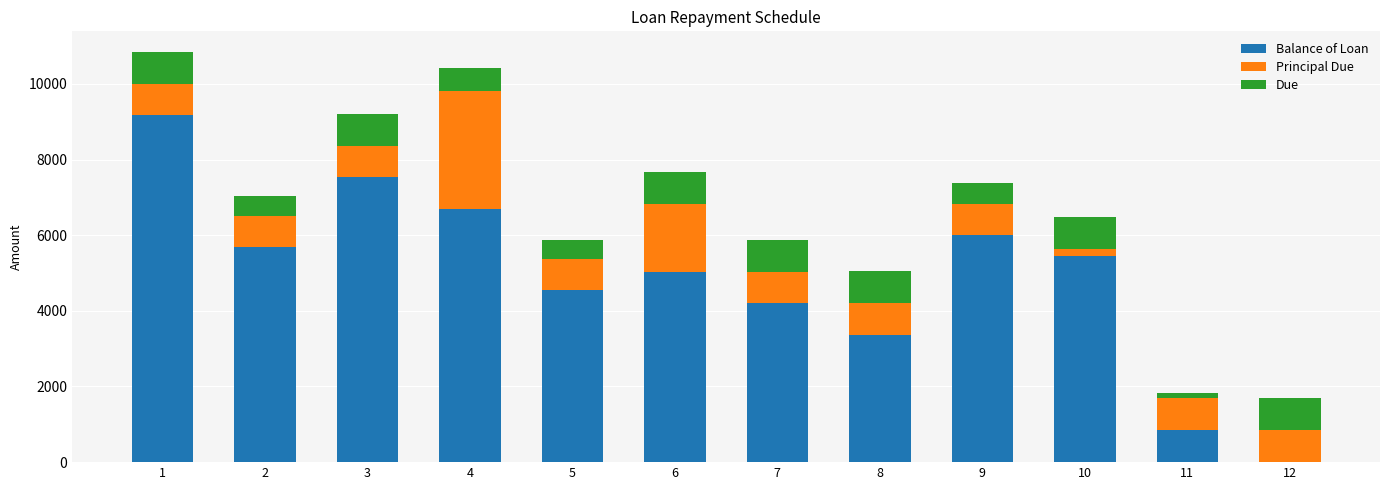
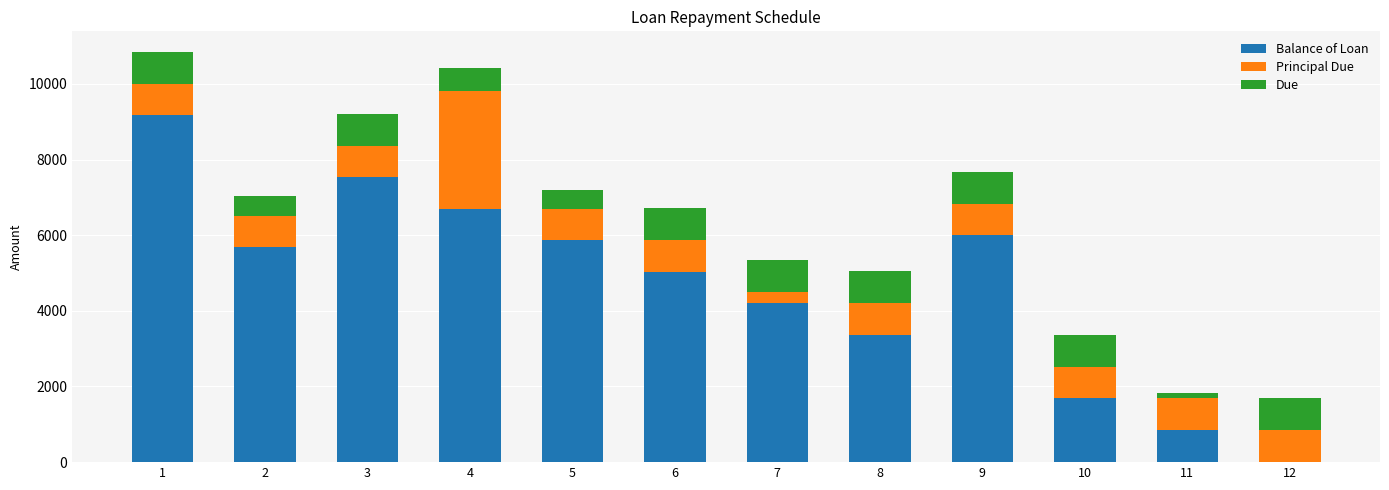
  {
    "Balance of Loan": {
      "1": 9200,
      "2": 5700,
      "3": 7500,
      "4": 6700,
-     "5": 4500,
+     "5": 5900,
      "6": 5000,
      "7": 4200,
      "8": 3400,
      "9": 6000,
-     "10": 5500,
+     "10": 1700,
      "11": 800,
      "12": 0
    },
    "Principal Due": {
      "1": 800,
      "2": 800,
      "3": 800,
      "4": 3100,
      "5": 800,
-     "6": 1800,
-     "7": 800,
+     "6": 800,
+     "7": 300,
      "8": 800,
      "9": 800,
-     "10": 200,
+     "10": 800,
      "11": 800,
      "12": 800
    },
    "Due": {
      "1": 800,
      "2": 500,
      "3": 800,
      "4": 600,
      "5": 500,
      "6": 800,
      "7": 800,
      "8": 800,
-     "9": 600,
+     "9": 800,
      "10": 800,
      "11": 100,
      "12": 800
    }
  }
